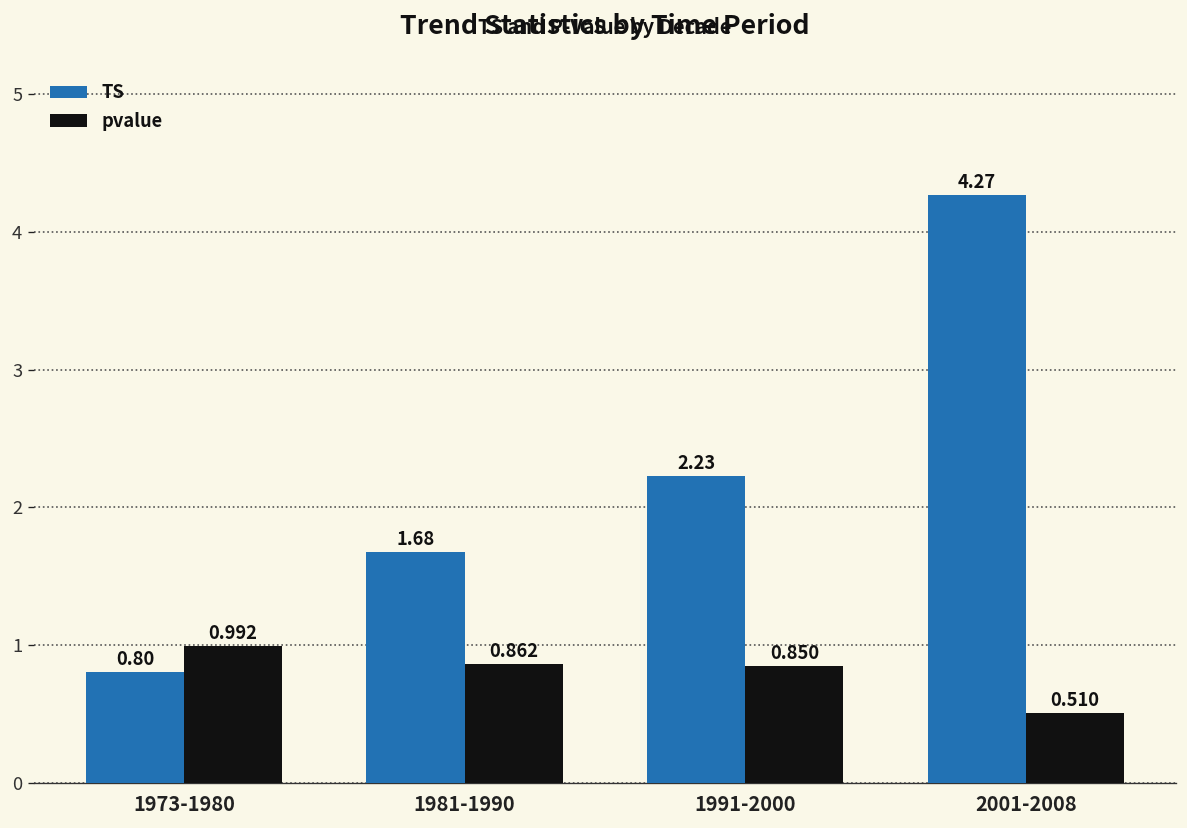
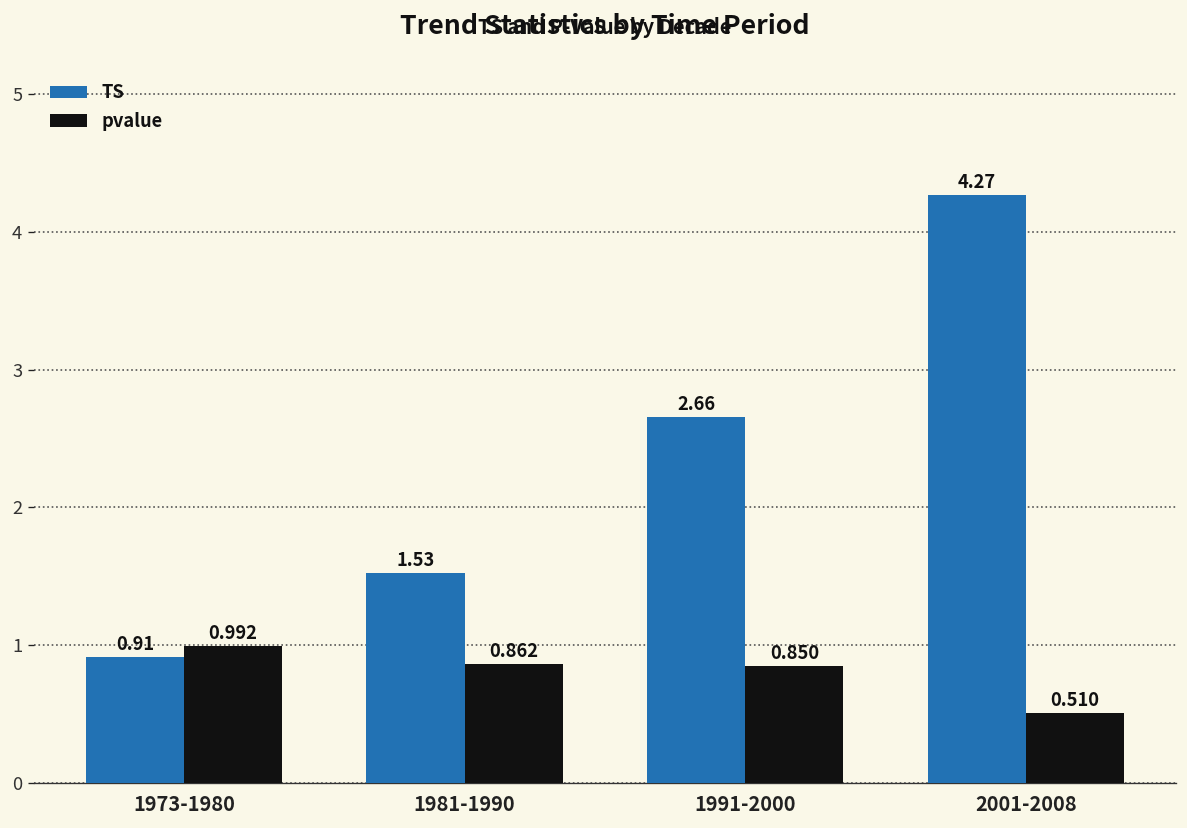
  {
    "TS": {
-     "1973-1980": 0.80,
-     "1981-1990": 1.68,
-     "1991-2000": 2.23,
+     "1973-1980": 0.91,
+     "1981-1990": 1.53,
+     "1991-2000": 2.66,
      "2001-2008": 4.27
    },
    "pvalue": {
      "1973-1980": 0.992,
      "1981-1990": 0.862,
      "1991-2000": 0.850,
      "2001-2008": 0.510
    }
  }
